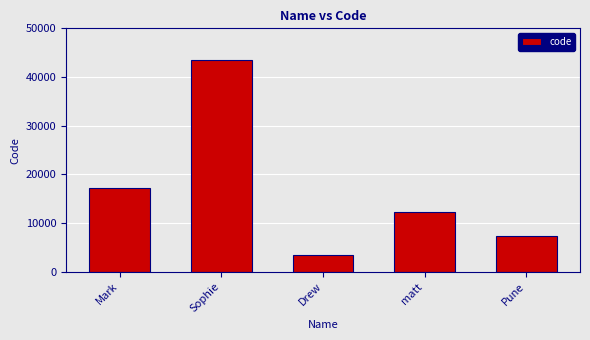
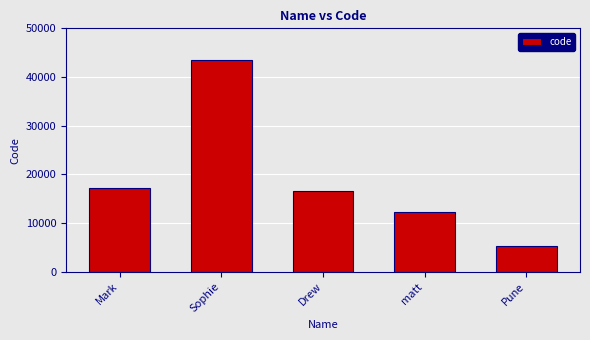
  {
    "Mark": 17000,
    "Sophie": 43000,
-   "Drew": 3000,
+   "Drew": 17000,
    "matt": 12000,
-   "Pune": 7000
+   "Pune": 5000
  }
